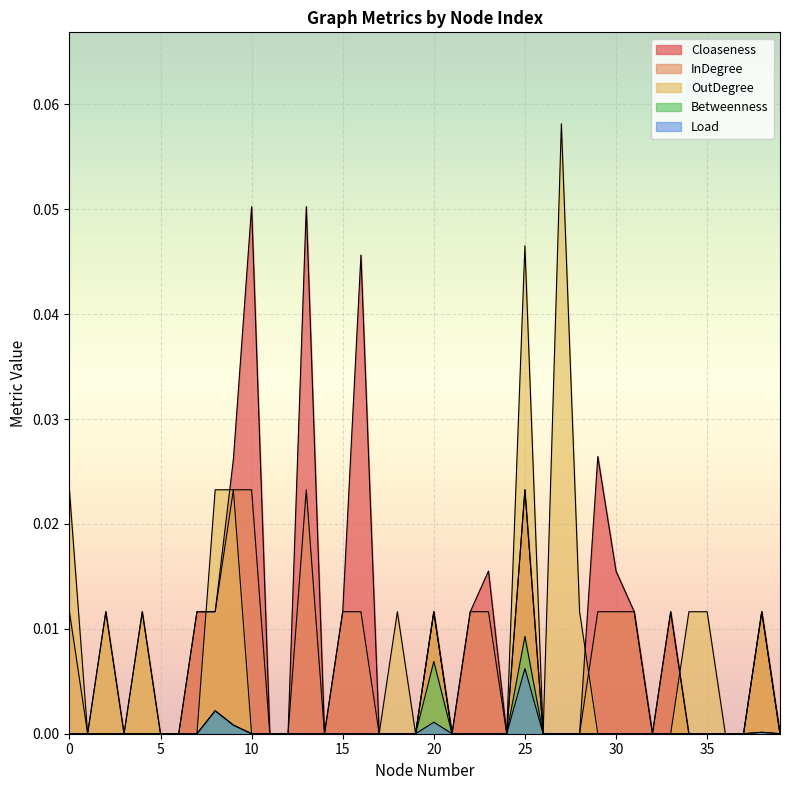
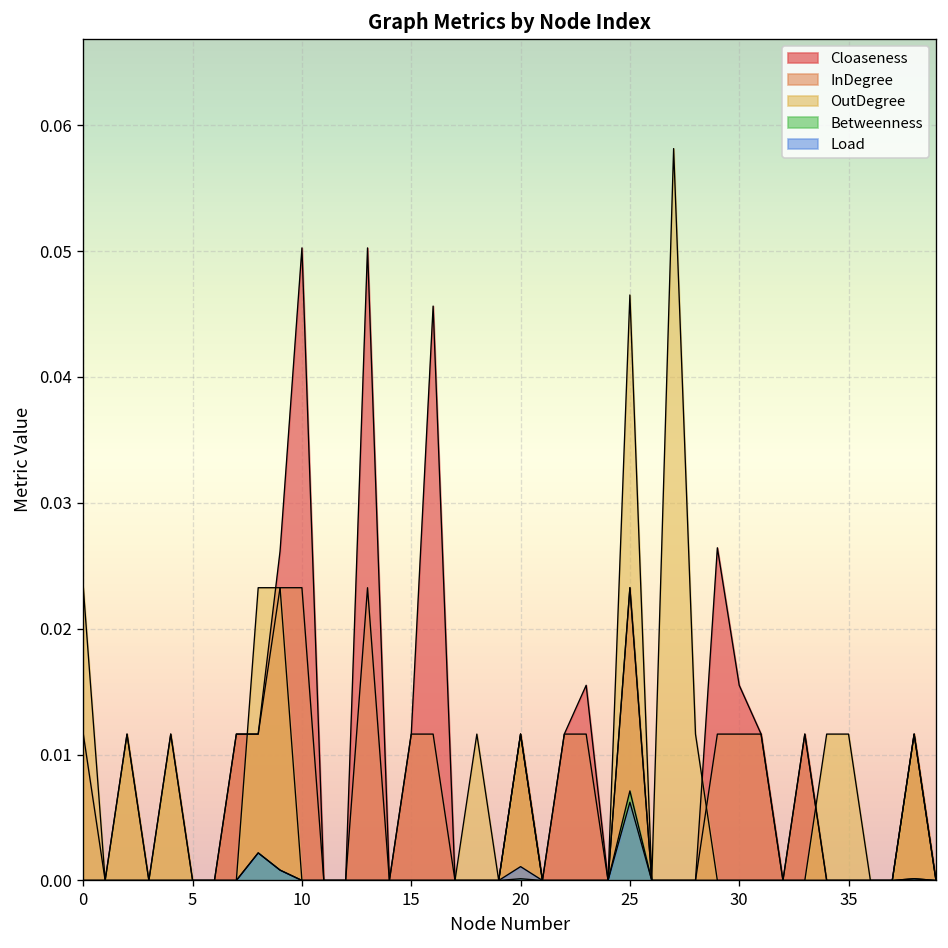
  {
    "Betweenness": {
-     "20": 0.0069,
-     "25": 0.0093
+     "20": 0.0001,
+     "25": 0.0071
    },
    "Load": {
      "20": 0.0011,
      "25": 0.0062
    }
  }
